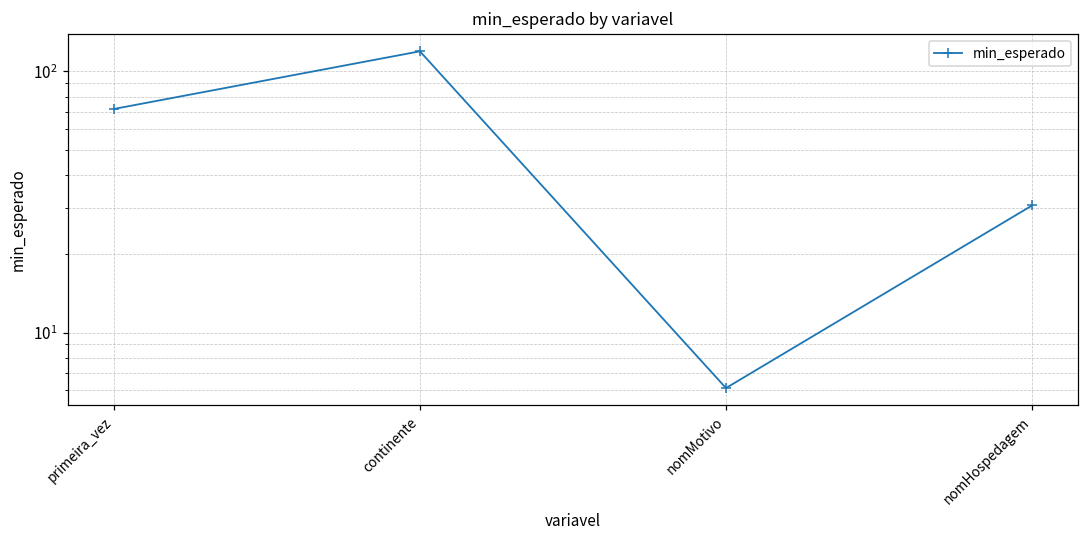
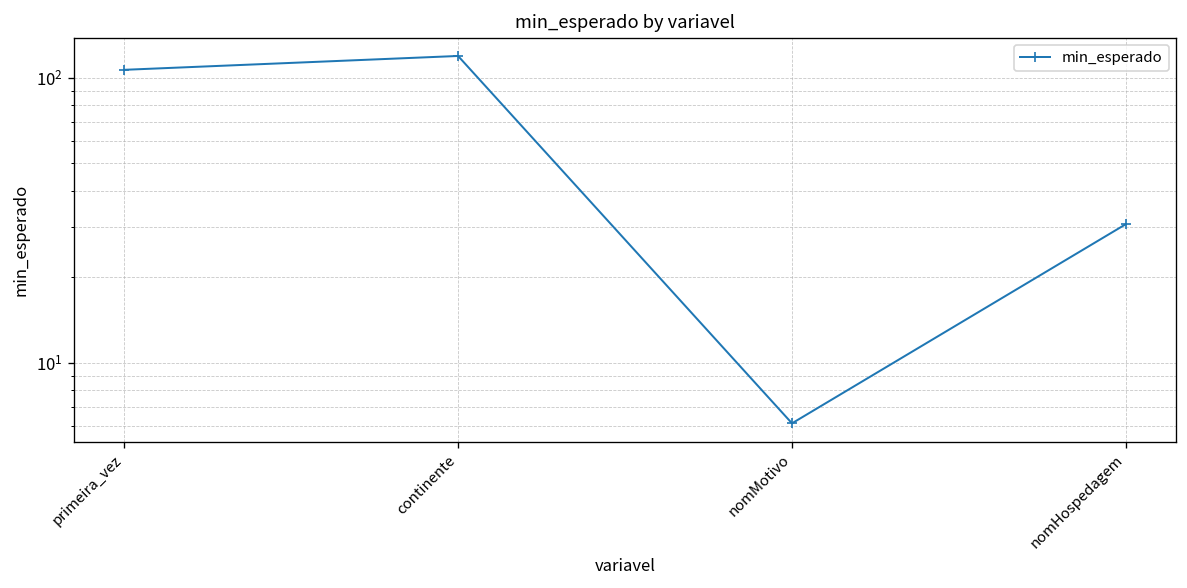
  {
-   "primeira_vez": 72,
+   "primeira_vez": 110,
    "continente": 120,
    "nomMotivo": 6,
    "nomHospedagem": 31
  }
